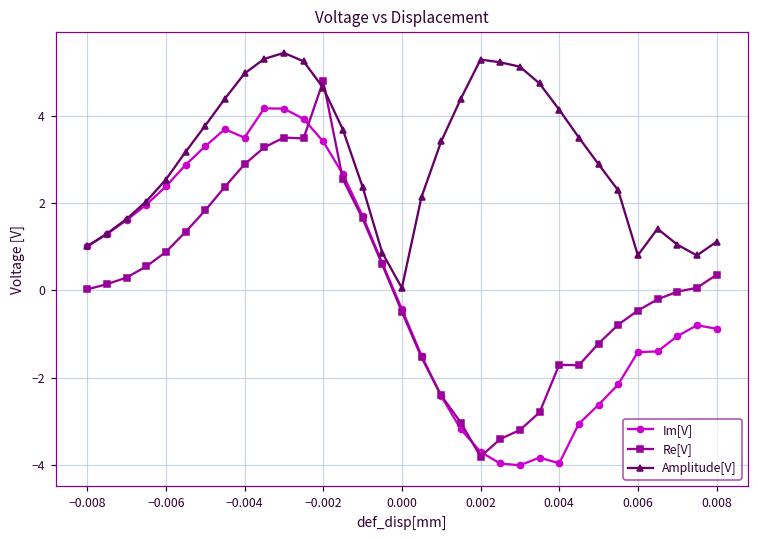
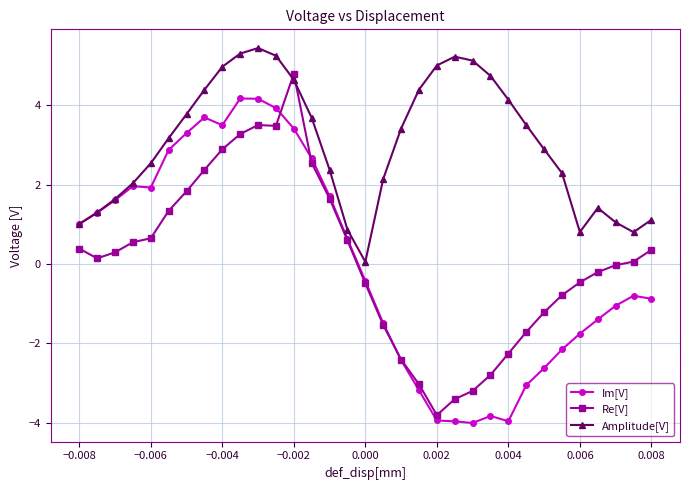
  {
    "Im[V]": {
-     "−0.006": 2.4,
+     "−0.006": 1.9,
      "−0.004": 3.5,
      "−0.002": 3.4,
-     "0.002": -3.7,
+     "0.002": -3.9,
      "0.004": -4.0,
-     "0.006": -1.4,
+     "0.006": -1.8,
      "0.008": -0.9
    },
    "Re[V]": {
-     "−0.008": 0.0,
-     "−0.006": 0.9,
+     "−0.008": 0.4,
+     "−0.006": 0.6,
      "−0.004": 2.9,
      "−0.002": 4.8,
      "0.002": -3.8,
-     "0.004": -1.7,
+     "0.004": -2.3,
      "0.006": -0.5,
      "0.008": 0.4
    },
    "Amplitude[V]": {
      "−0.006": 2.5,
      "−0.004": 5.0,
      "−0.002": 4.6,
      "0.000": 0.1,
-     "0.002": 5.3,
+     "0.002": 5.0,
      "0.004": 4.1,
      "0.006": 0.8,
      "0.008": 1.1
    }
  }
